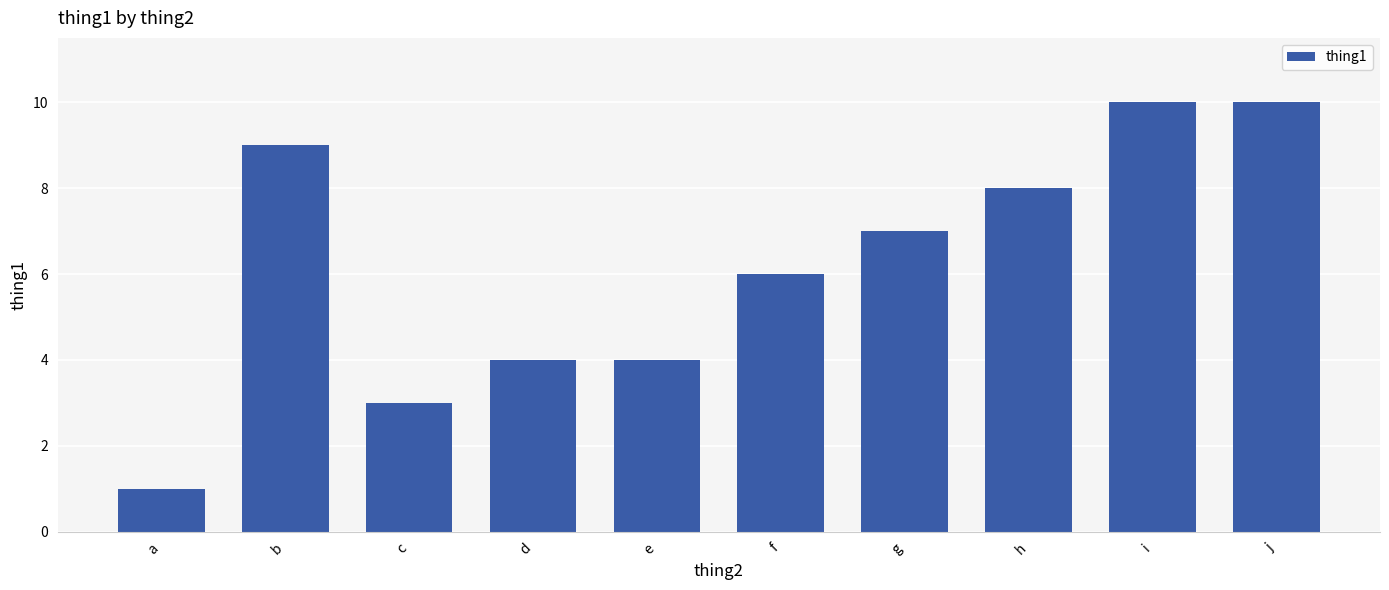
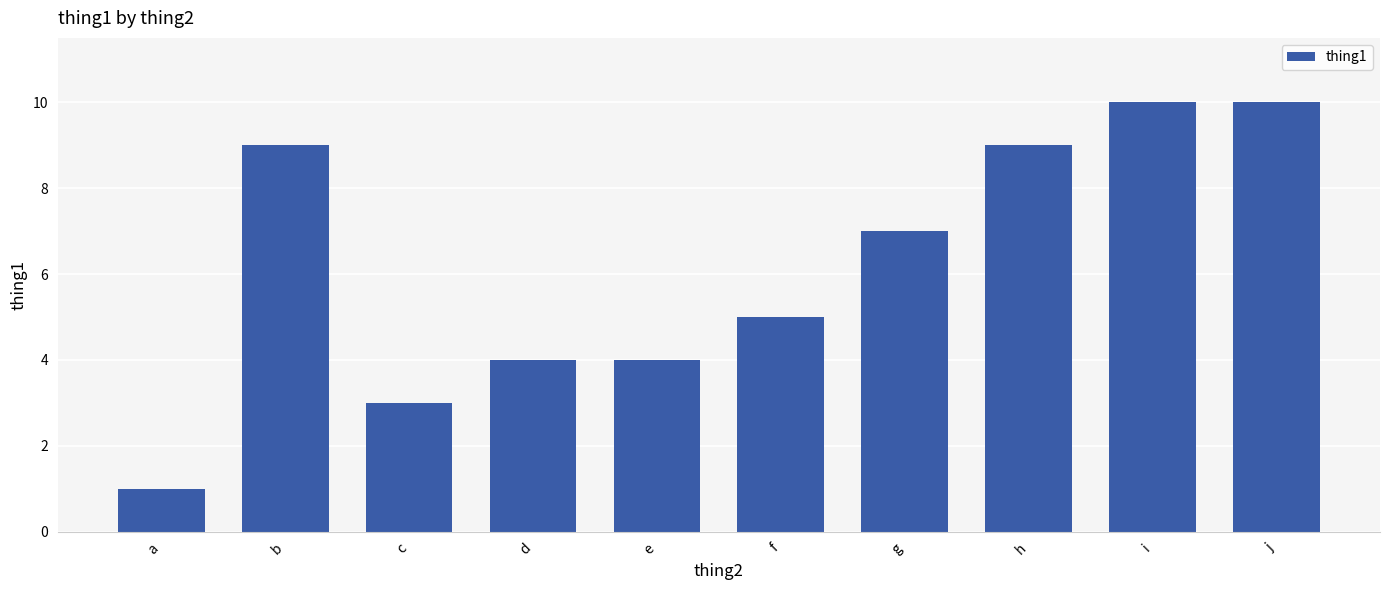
  {
    "a": 1,
    "b": 9,
    "c": 3,
    "d": 4,
    "e": 4,
-   "f": 6,
+   "f": 5,
    "g": 7,
-   "h": 8,
+   "h": 9,
    "i": 10,
    "j": 10
  }
